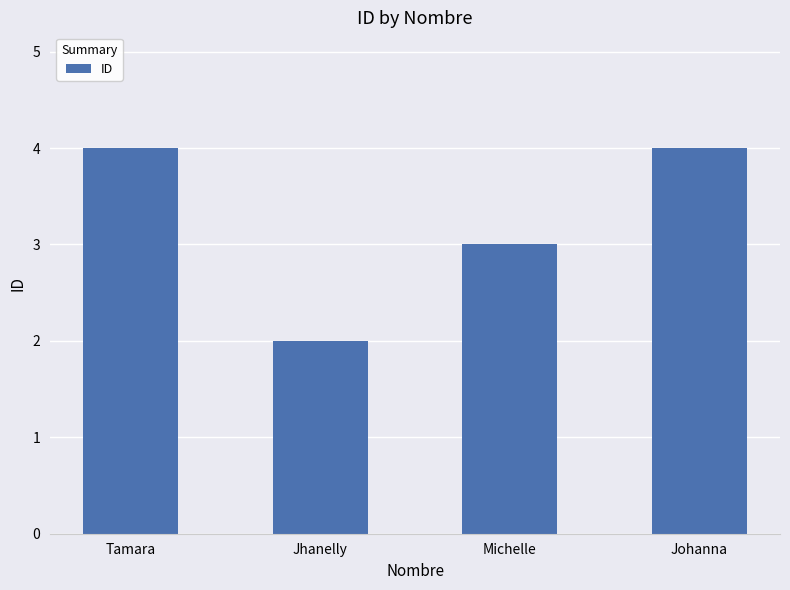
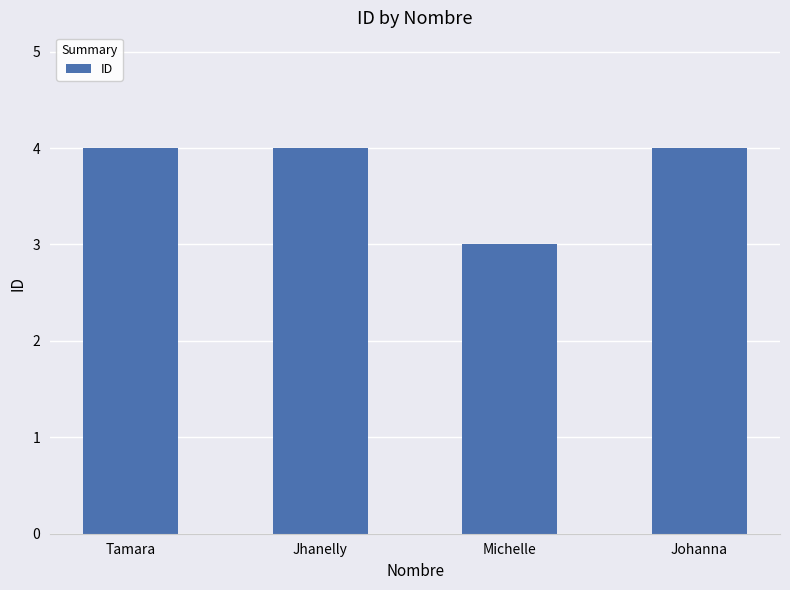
  {
    "Tamara": 4,
-   "Jhanelly": 2,
+   "Jhanelly": 4,
    "Michelle": 3,
    "Johanna": 4
  }
